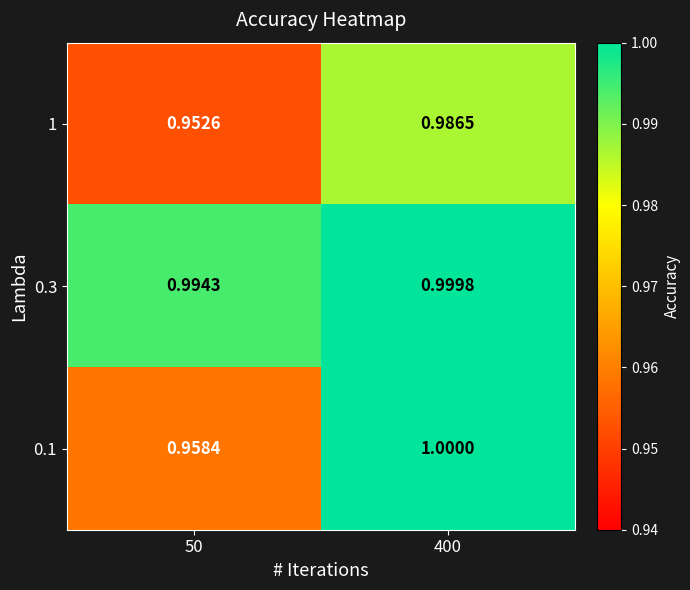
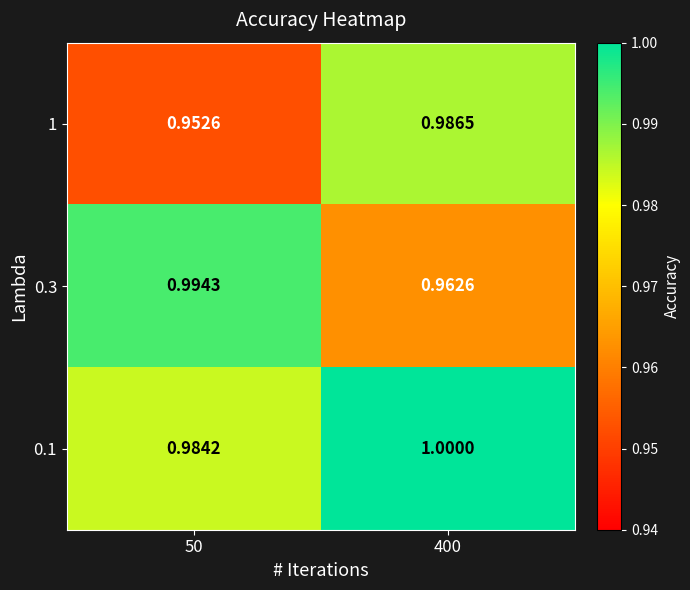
  {
    "1": {
      "50": 0.9526,
      "400": 0.9865
    },
    "0.3": {
      "50": 0.9943,
-     "400": 0.9998
+     "400": 0.9626
    },
    "0.1": {
-     "50": 0.9584,
+     "50": 0.9842,
      "400": 1.0000
    }
  }
